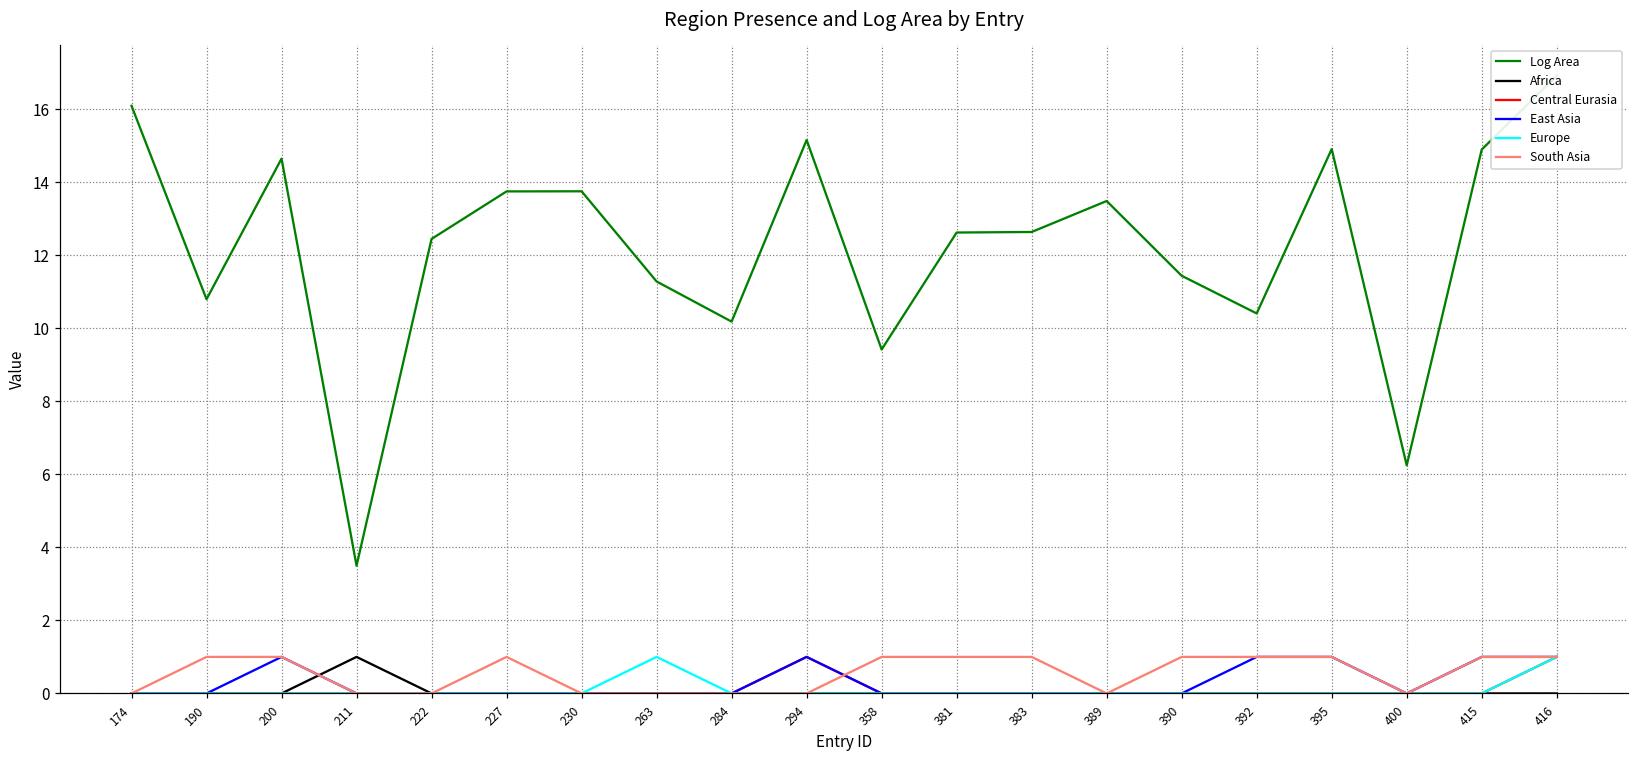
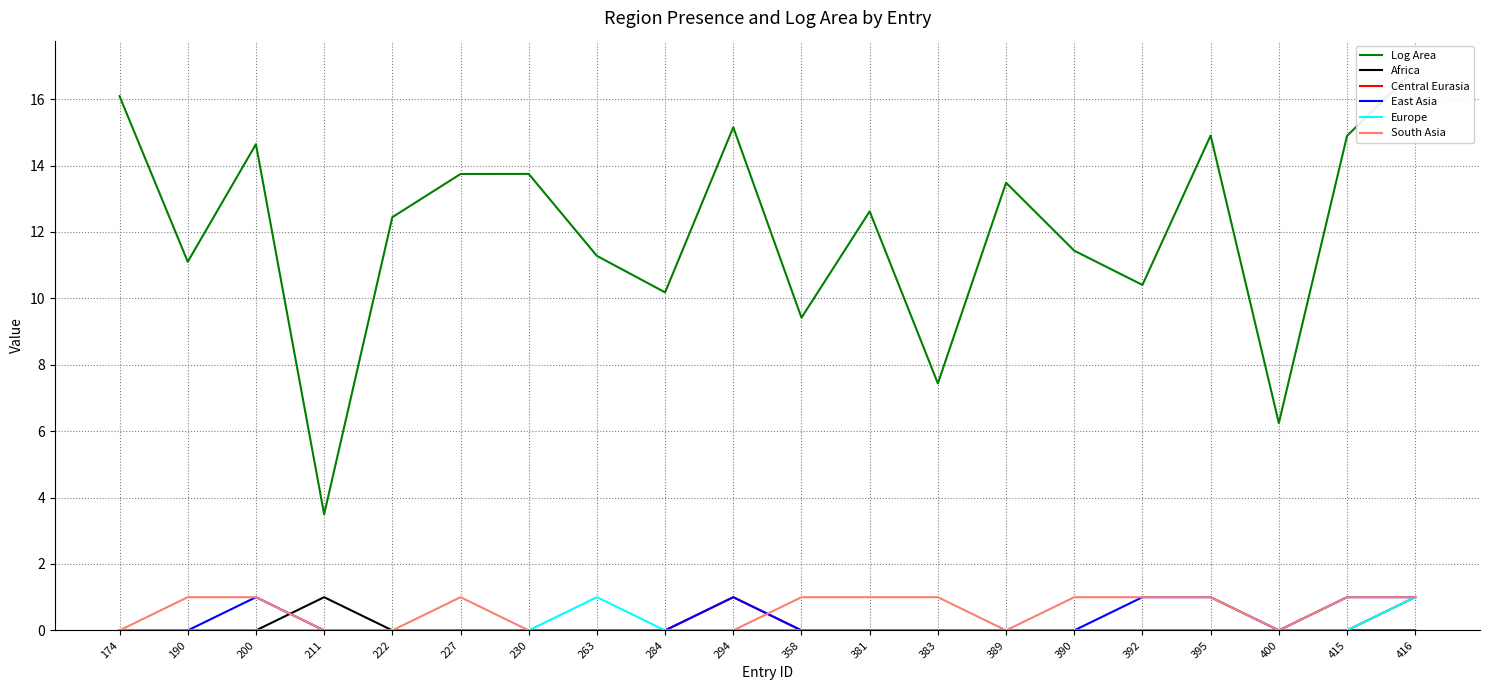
  {
    "Log Area": {
      "174": 16.1,
-     "190": 10.8,
+     "190": 11.1,
      "200": 14.6,
      "211": 3.5,
      "222": 12.4,
      "227": 13.7,
      "230": 13.7,
      "263": 11.3,
      "284": 10.2,
      "294": 15.2,
      "358": 9.4,
      "381": 12.6,
-     "383": 12.6,
+     "383": 7.4,
      "389": 13.5,
      "390": 11.4,
      "392": 10.4,
      "395": 14.9,
      "400": 6.2,
      "415": 14.9
    },
    "Africa": {
      "211": 1.0,
      "416": 0.0
    },
    "Europe": {
      "263": 1.0
    },
    "South Asia": {
      "190": 1.0,
      "227": 1.0,
      "358": 1.0,
      "381": 1.0,
      "383": 1.0,
      "390": 1.0
    }
  }
